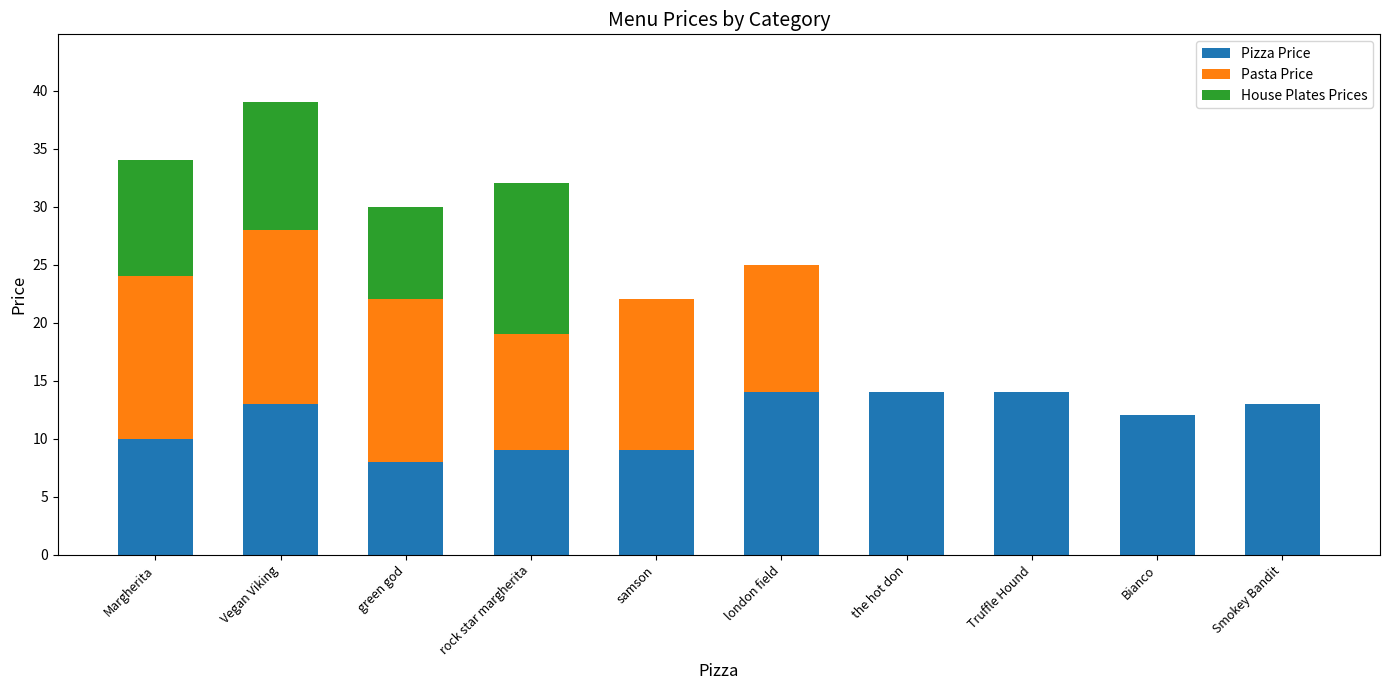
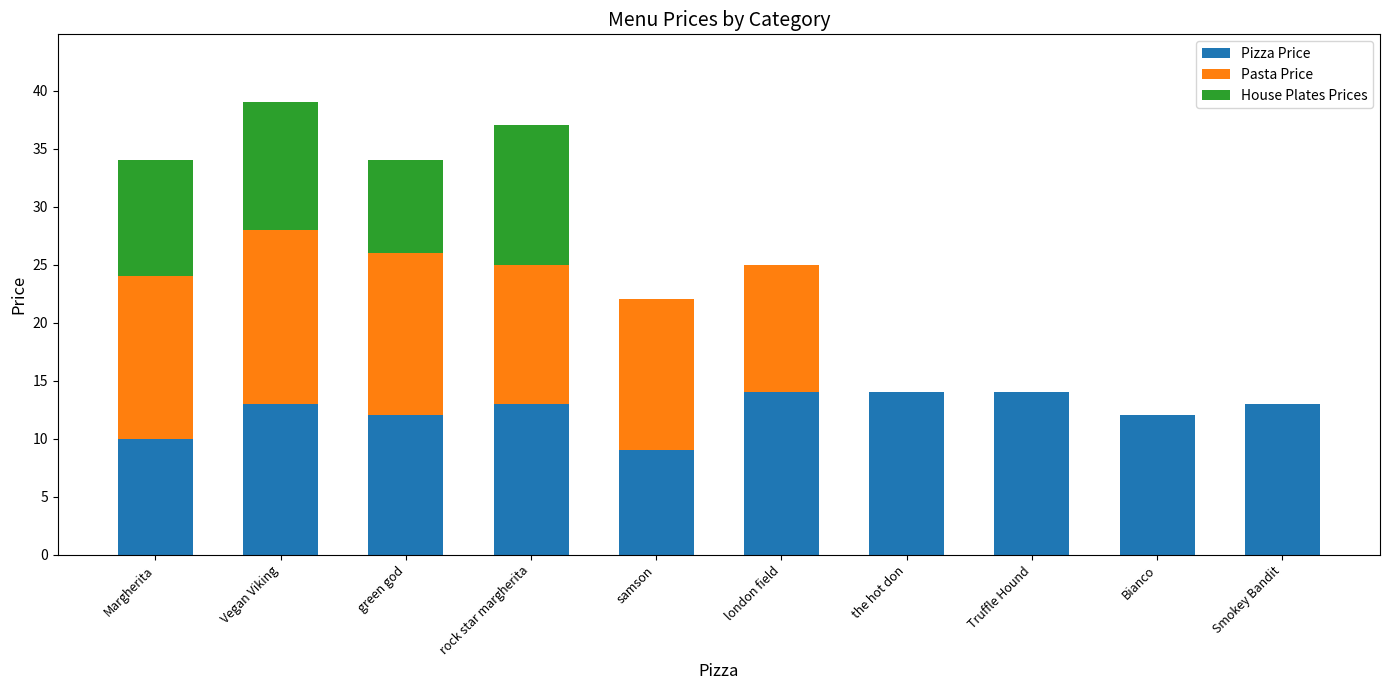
  {
    "Pizza Price": {
      "Margherita": 10,
      "Vegan Viking": 13,
-     "green god": 8,
-     "rock star margherita": 9,
+     "green god": 12,
+     "rock star margherita": 13,
      "samson": 9,
      "london field": 14,
      "the hot don": 14,
      "Truffle Hound": 14,
      "Bianco": 12,
      "Smokey Bandit": 13
    },
    "Pasta Price": {
      "Margherita": 14,
      "Vegan Viking": 15,
      "green god": 14,
-     "rock star margherita": 10,
+     "rock star margherita": 12,
      "samson": 13,
      "london field": 11,
      "the hot don": 0,
      "Truffle Hound": 0,
      "Bianco": 0,
      "Smokey Bandit": 0
    },
    "House Plates Prices": {
      "Margherita": 10,
      "Vegan Viking": 11,
      "green god": 8,
-     "rock star margherita": 13,
+     "rock star margherita": 12,
      "samson": 0,
      "london field": 0,
      "the hot don": 0,
      "Truffle Hound": 0,
      "Bianco": 0,
      "Smokey Bandit": 0
    }
  }
